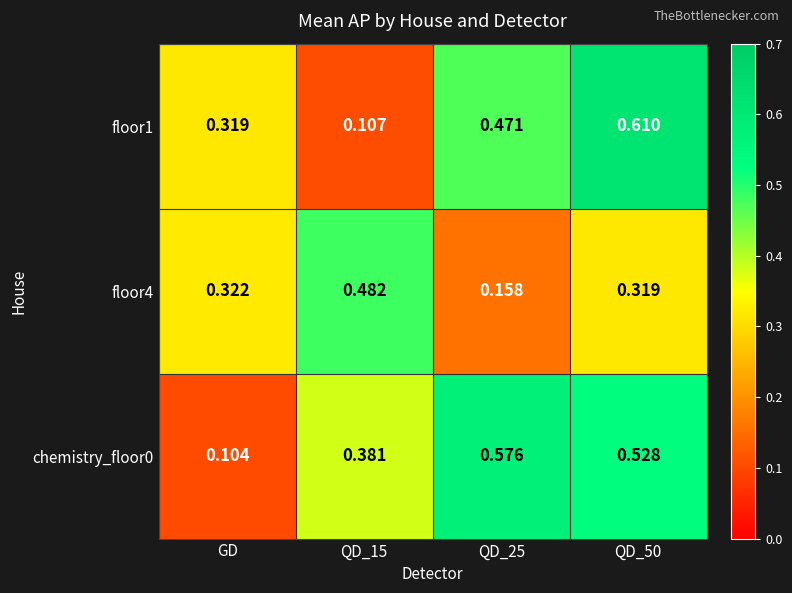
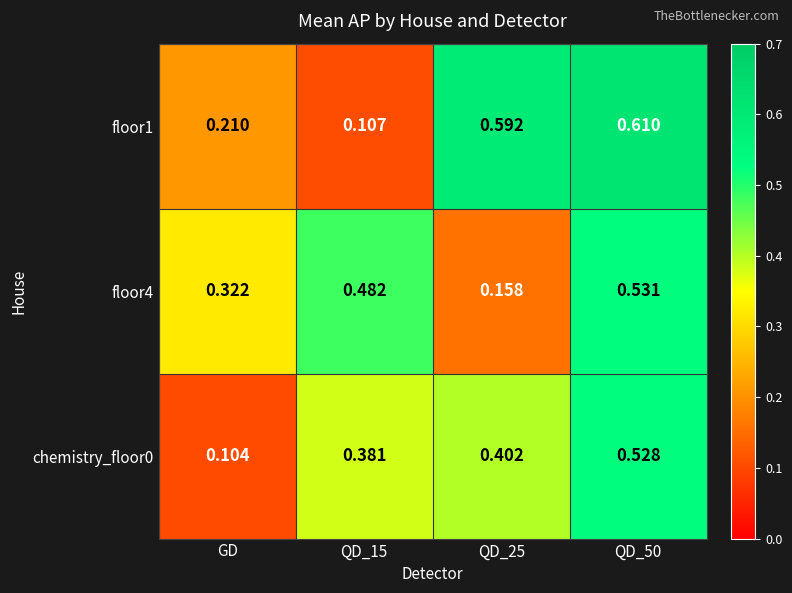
  {
    "floor1": {
-     "GD": 0.319,
+     "GD": 0.210,
      "QD_15": 0.107,
-     "QD_25": 0.471,
+     "QD_25": 0.592,
      "QD_50": 0.610
    },
    "floor4": {
      "GD": 0.322,
      "QD_15": 0.482,
      "QD_25": 0.158,
-     "QD_50": 0.319
+     "QD_50": 0.531
    },
    "chemistry_floor0": {
      "GD": 0.104,
      "QD_15": 0.381,
-     "QD_25": 0.576,
+     "QD_25": 0.402,
      "QD_50": 0.528
    }
  }
